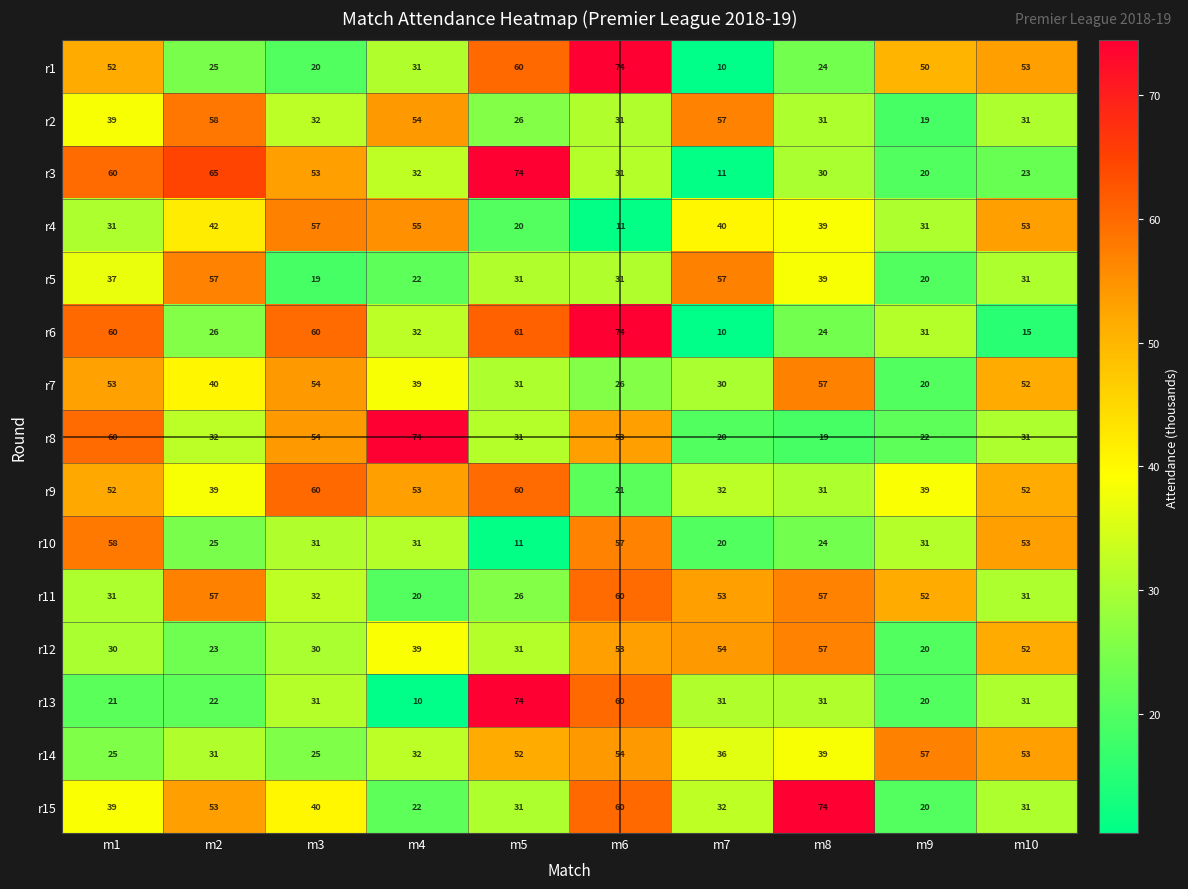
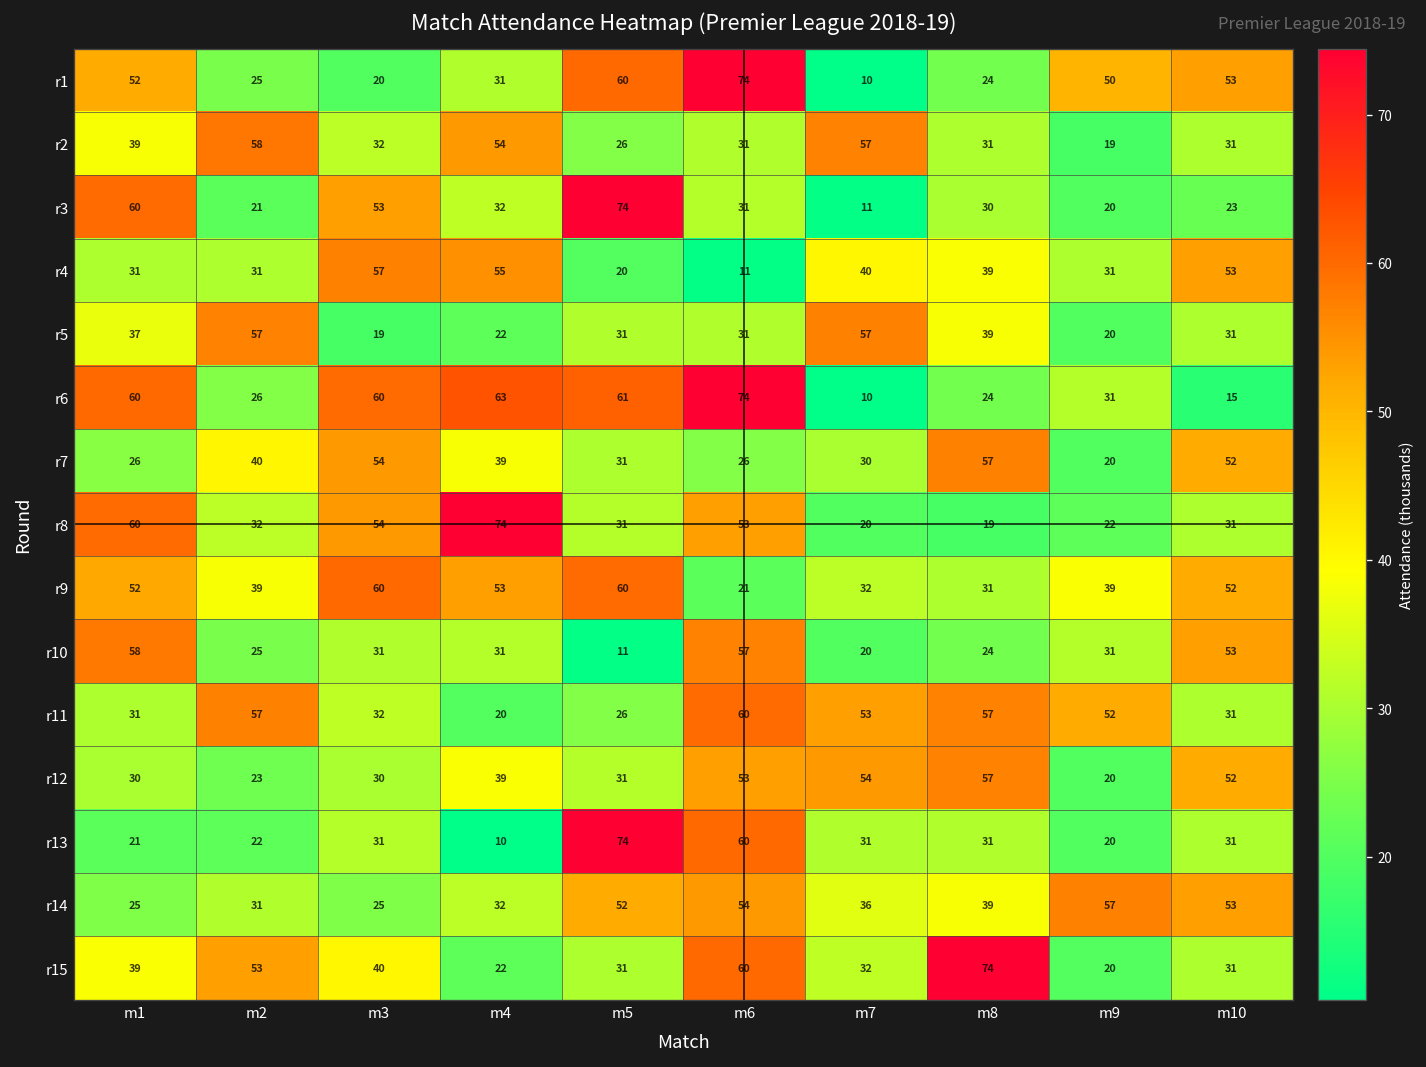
  {
    "r1": {
      "m1": 52,
      "m2": 25,
      "m3": 20,
      "m4": 31,
      "m5": 60,
      "m6": 74,
      "m7": 10,
      "m8": 24,
      "m9": 50,
      "m10": 53
    },
    "r2": {
      "m1": 39,
      "m2": 58,
      "m3": 32,
      "m4": 54,
      "m5": 26,
      "m6": 31,
      "m7": 57,
      "m8": 31,
      "m9": 19,
      "m10": 31
    },
    "r3": {
      "m1": 60,
-     "m2": 65,
+     "m2": 21,
      "m3": 53,
      "m4": 32,
      "m5": 74,
      "m6": 31,
      "m7": 11,
      "m8": 30,
      "m9": 20,
      "m10": 23
    },
    "r4": {
      "m1": 31,
-     "m2": 42,
+     "m2": 31,
      "m3": 57,
      "m4": 55,
      "m5": 20,
      "m6": 11,
      "m7": 40,
      "m8": 39,
      "m9": 31,
      "m10": 53
    },
    "r5": {
      "m1": 37,
      "m2": 57,
      "m3": 19,
      "m4": 22,
      "m5": 31,
      "m6": 31,
      "m7": 57,
      "m8": 39,
      "m9": 20,
      "m10": 31
    },
    "r6": {
      "m1": 60,
      "m2": 26,
      "m3": 60,
-     "m4": 32,
+     "m4": 63,
      "m5": 61,
      "m6": 74,
      "m7": 10,
      "m8": 24,
      "m9": 31,
      "m10": 15
    },
    "r7": {
-     "m1": 53,
+     "m1": 26,
      "m2": 40,
      "m3": 54,
      "m4": 39,
      "m5": 31,
      "m6": 26,
      "m7": 30,
      "m8": 57,
      "m9": 20,
      "m10": 52
    },
    "r8": {
      "m1": 60,
      "m2": 32,
      "m3": 54,
      "m4": 74,
      "m5": 31,
      "m6": 53,
      "m7": 20,
      "m8": 19,
      "m9": 22,
      "m10": 31
    },
    "r9": {
      "m1": 52,
      "m2": 39,
      "m3": 60,
      "m4": 53,
      "m5": 60,
      "m6": 21,
      "m7": 32,
      "m8": 31,
      "m9": 39,
      "m10": 52
    },
    "r10": {
      "m1": 58,
      "m2": 25,
      "m3": 31,
      "m4": 31,
      "m5": 11,
      "m6": 57,
      "m7": 20,
      "m8": 24,
      "m9": 31,
      "m10": 53
    },
    "r11": {
      "m1": 31,
      "m2": 57,
      "m3": 32,
      "m4": 20,
      "m5": 26,
      "m6": 60,
      "m7": 53,
      "m8": 57,
      "m9": 52,
      "m10": 31
    },
    "r12": {
      "m1": 30,
      "m2": 23,
      "m3": 30,
      "m4": 39,
      "m5": 31,
      "m6": 53,
      "m7": 54,
      "m8": 57,
      "m9": 20,
      "m10": 52
    },
    "r13": {
      "m1": 21,
      "m2": 22,
      "m3": 31,
      "m4": 10,
      "m5": 74,
      "m6": 60,
      "m7": 31,
      "m8": 31,
      "m9": 20,
      "m10": 31
    },
    "r14": {
      "m1": 25,
      "m2": 31,
      "m3": 25,
      "m4": 32,
      "m5": 52,
      "m6": 54,
      "m7": 36,
      "m8": 39,
      "m9": 57,
      "m10": 53
    },
    "r15": {
      "m1": 39,
      "m2": 53,
      "m3": 40,
      "m4": 22,
      "m5": 31,
      "m6": 60,
      "m7": 32,
      "m8": 74,
      "m9": 20,
      "m10": 31
    }
  }
